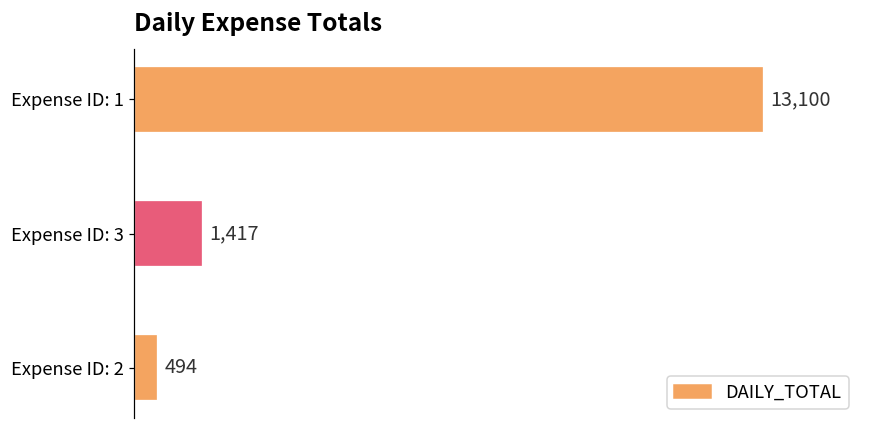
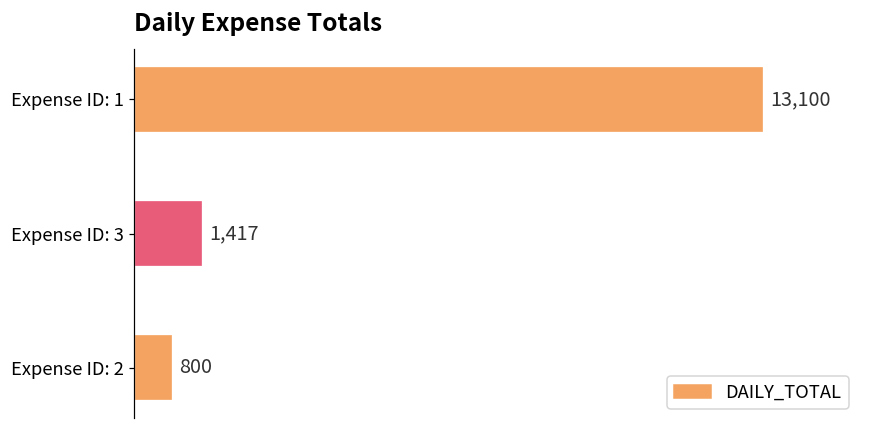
  {
    "Expense ID: 1": "13,100",
    "Expense ID: 3": "1,417",
-   "Expense ID: 2": "494"
+   "Expense ID: 2": "800"
  }
